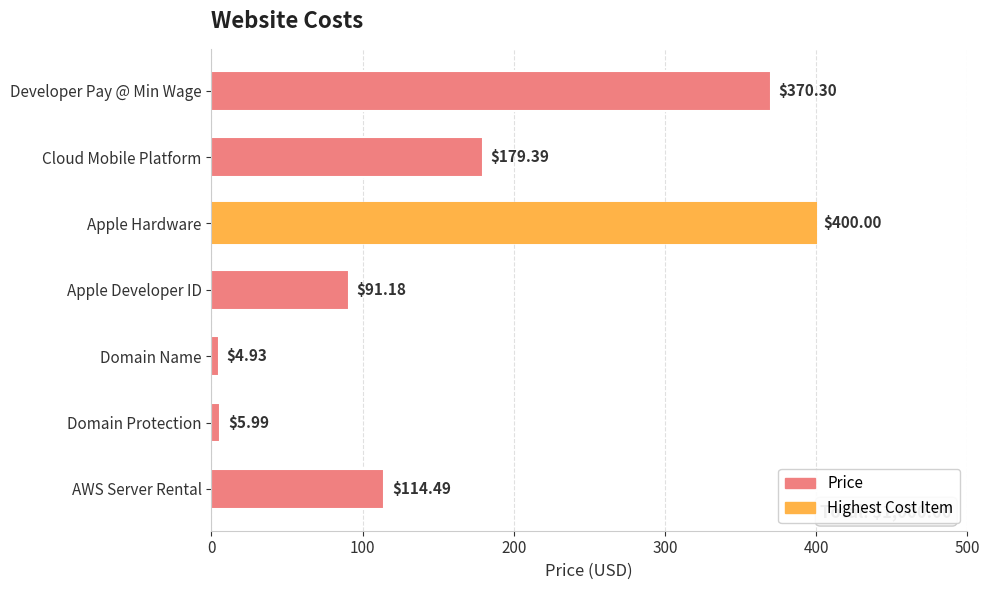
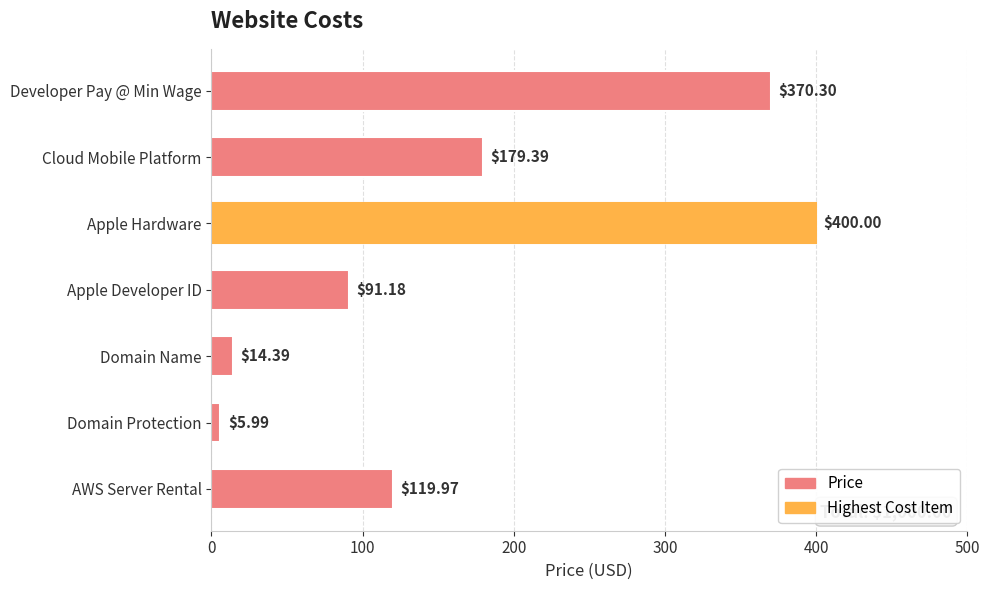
  {
    "Developer Pay @ Min Wage": "$370.30",
    "Cloud Mobile Platform": "$179.39",
    "Apple Hardware": "$400.00",
    "Apple Developer ID": "$91.18",
-   "Domain Name": "$4.93",
+   "Domain Name": "$14.39",
    "Domain Protection": "$5.99",
-   "AWS Server Rental": "$114.49"
+   "AWS Server Rental": "$119.97"
  }
